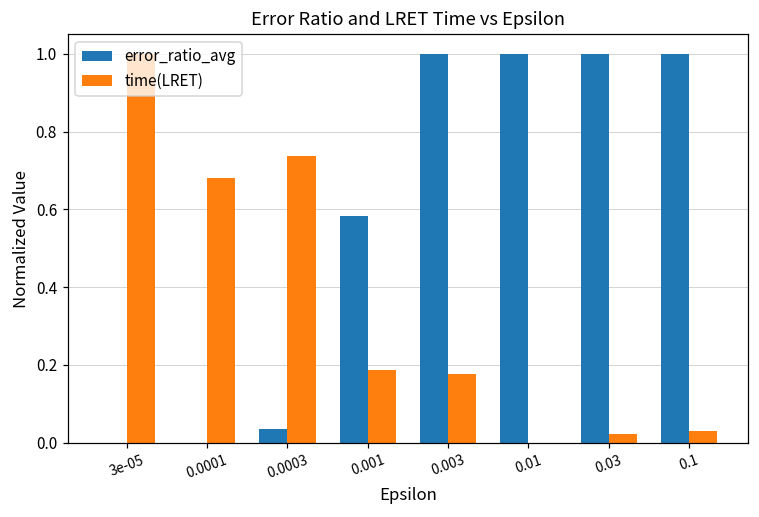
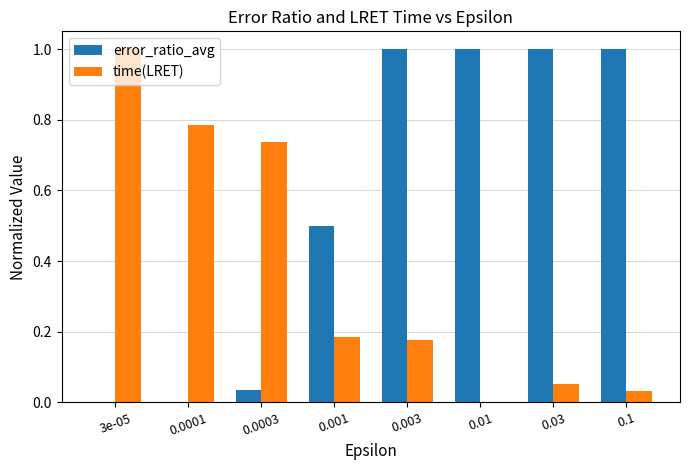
  {
    "error_ratio_avg": {
      "0.0001": 0.00,
      "0.0003": 0.04,
-     "0.001": 0.58,
+     "0.001": 0.50,
      "0.003": 1.00,
      "0.01": 1.00,
      "0.03": 1.00,
      "0.1": 1.00
    },
    "time(LRET)": {
-     "0.0001": 0.68,
+     "0.0001": 0.78,
      "0.0003": 0.74,
      "0.001": 0.19,
      "0.003": 0.18,
      "0.01": 0.00,
-     "0.03": 0.02,
+     "0.03": 0.05,
      "0.1": 0.03
    }
  }
